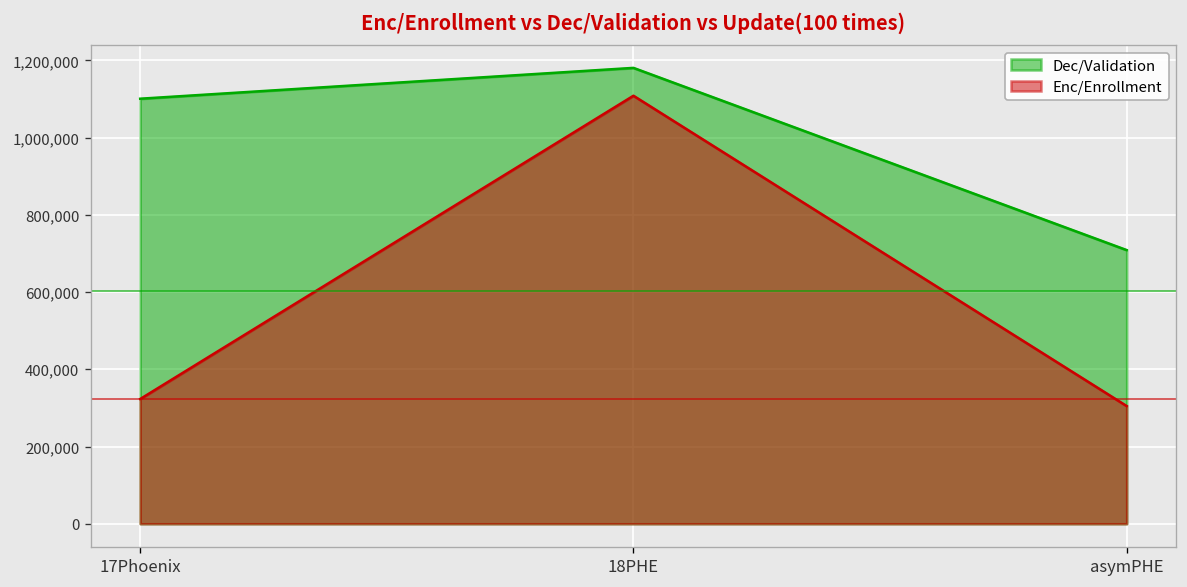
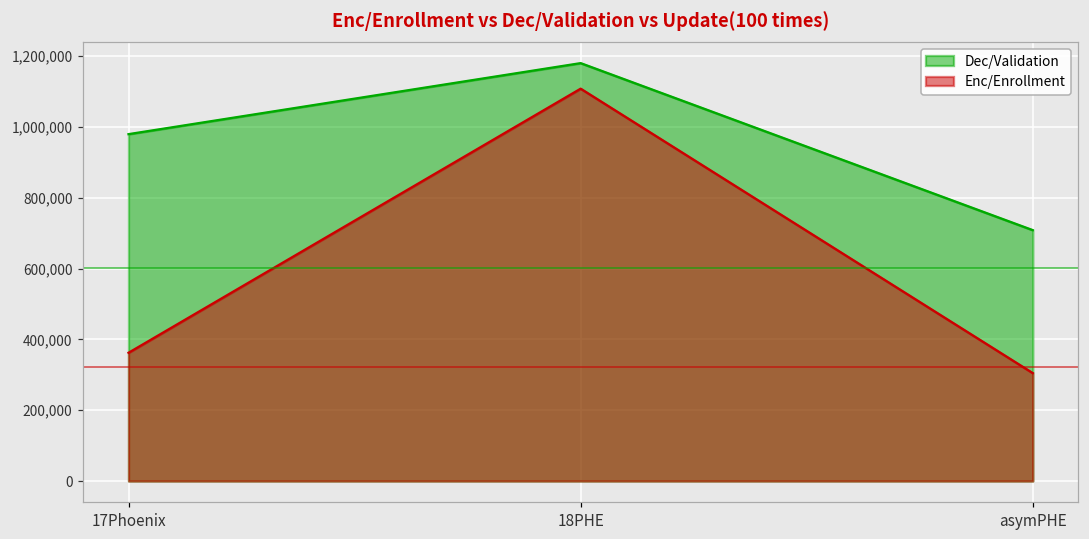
  {
    "Dec/Validation": {
-     "17Phoenix": "1,100,000",
+     "17Phoenix": "980,000",
      "18PHE": "1,180,000",
      "asymPHE": "710,000"
    },
    "Enc/Enrollment": {
-     "17Phoenix": "320,000",
+     "17Phoenix": "360,000",
      "18PHE": "1,110,000",
      "asymPHE": "300,000"
    }
  }
